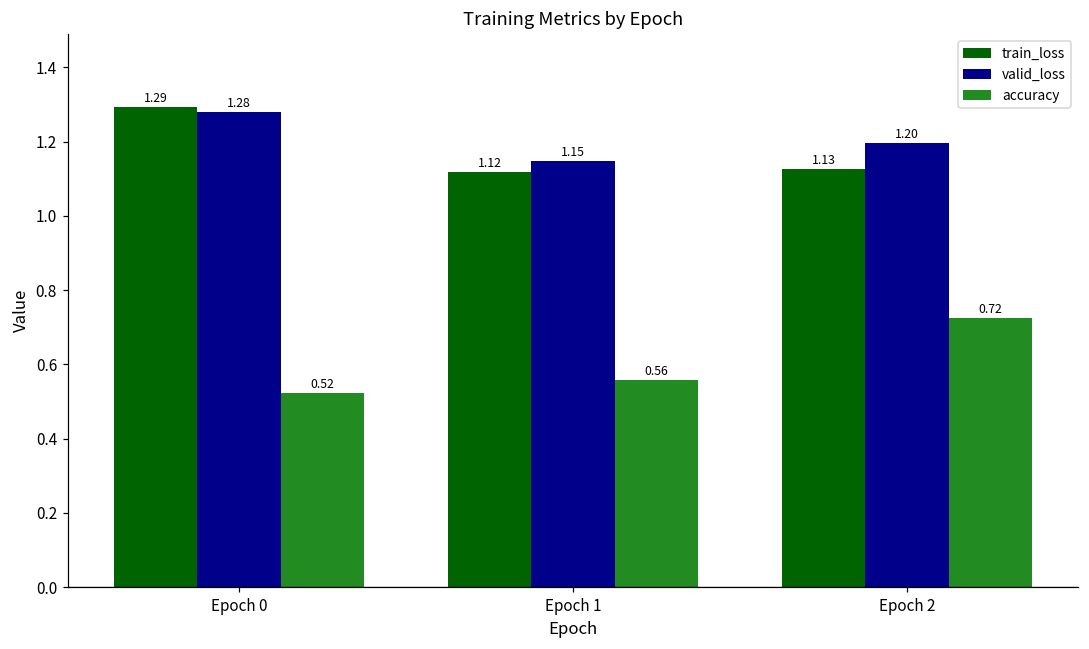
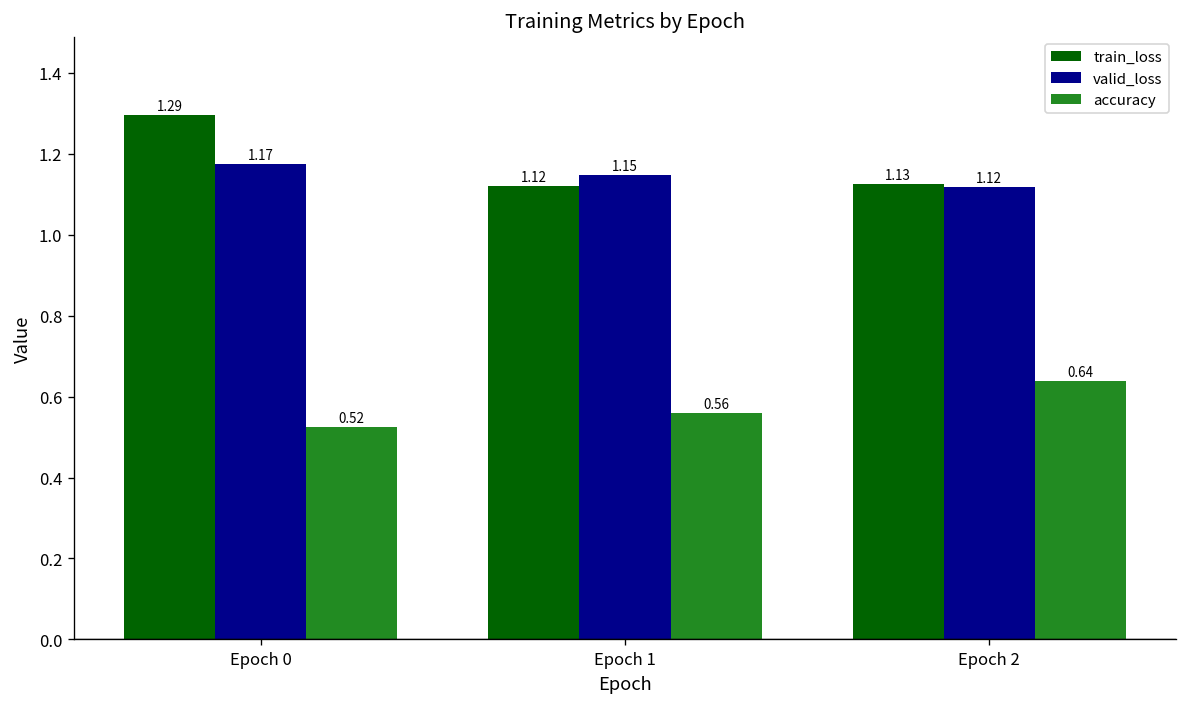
  {
    "train_loss": {
      "Epoch 0": 1.29,
      "Epoch 1": 1.12,
      "Epoch 2": 1.13
    },
    "valid_loss": {
-     "Epoch 0": 1.28,
+     "Epoch 0": 1.17,
      "Epoch 1": 1.15,
-     "Epoch 2": 1.20
+     "Epoch 2": 1.12
    },
    "accuracy": {
      "Epoch 0": 0.52,
      "Epoch 1": 0.56,
-     "Epoch 2": 0.72
+     "Epoch 2": 0.64
    }
  }
